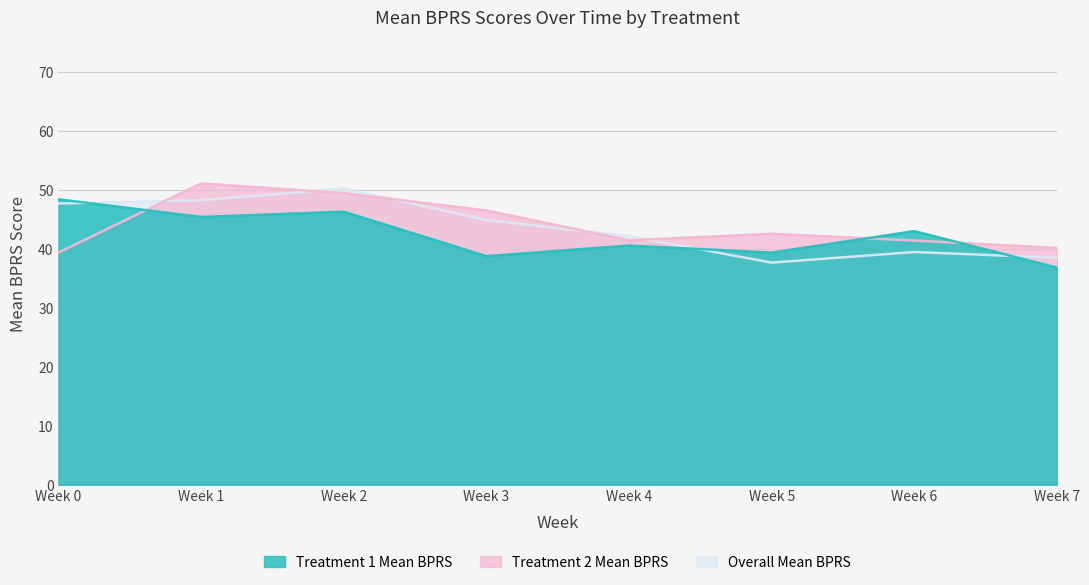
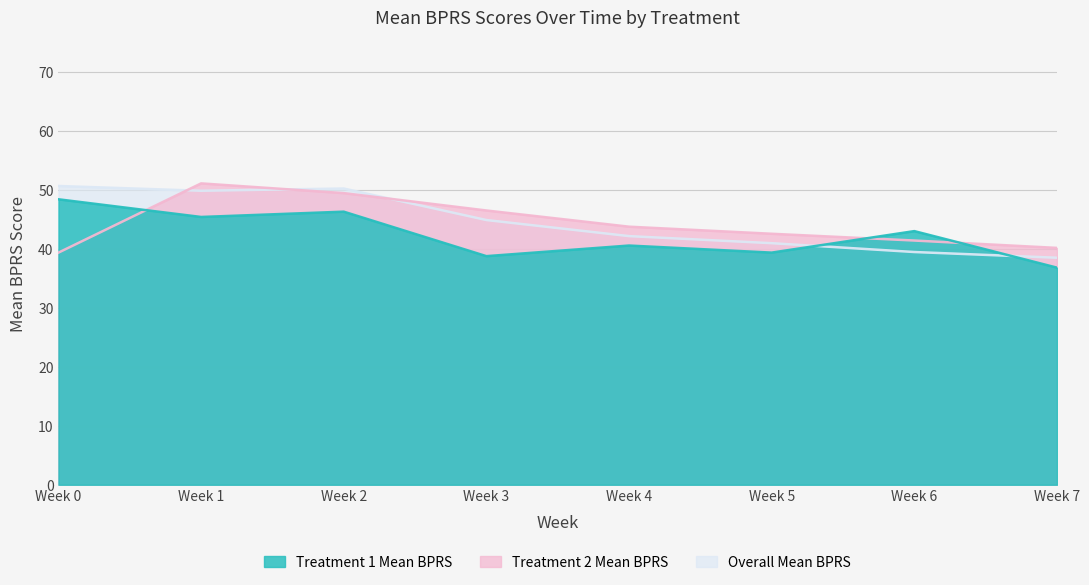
  {
    "Overall Mean BPRS": {
-     "Week 0": 48,
-     "Week 1": 48,
+     "Week 0": 51,
+     "Week 1": 50,
      "Week 2": 50,
      "Week 3": 45,
      "Week 4": 42,
-     "Week 5": 38,
+     "Week 5": 41,
      "Week 6": 40,
      "Week 7": 39
    },
    "Treatment 2 Mean BPRS": {
      "Week 0": 39,
      "Week 1": 51,
      "Week 2": 50,
      "Week 3": 47,
-     "Week 4": 42,
+     "Week 4": 44,
      "Week 5": 43,
      "Week 6": 41,
      "Week 7": 40
    },
    "Treatment 1 Mean BPRS": {
      "Week 0": 48,
      "Week 1": 45,
      "Week 2": 46,
      "Week 3": 39,
      "Week 4": 41,
      "Week 5": 39,
      "Week 6": 43,
      "Week 7": 37
    }
  }
